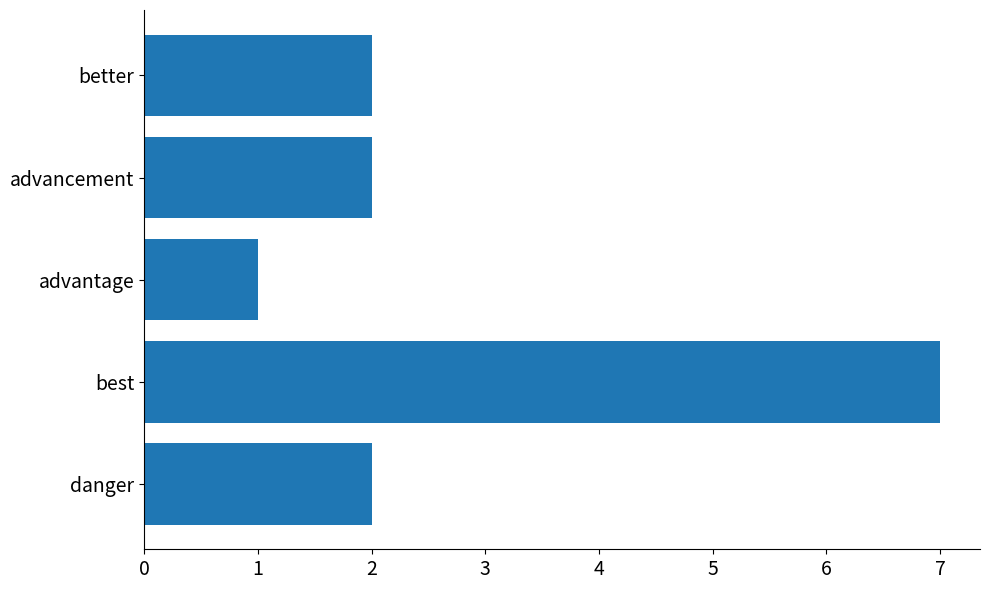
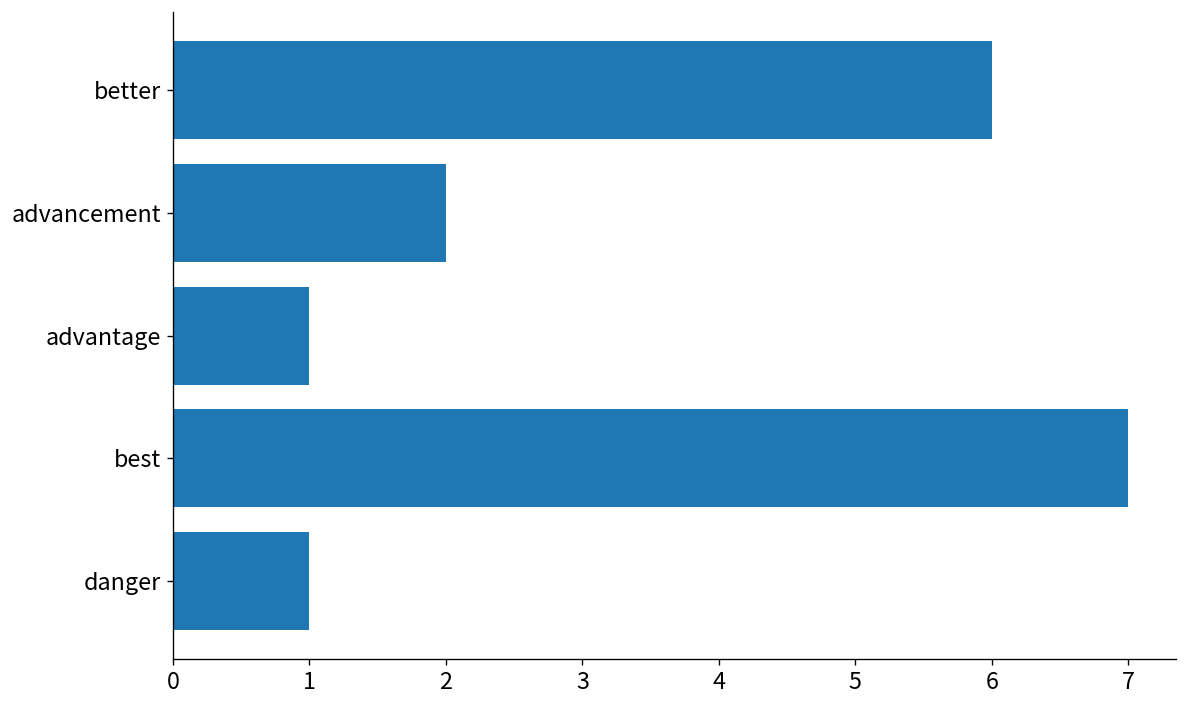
  {
-   "better": 2,
+   "better": 6,
    "advancement": 2,
    "advantage": 1,
    "best": 7,
-   "danger": 2
+   "danger": 1
  }
